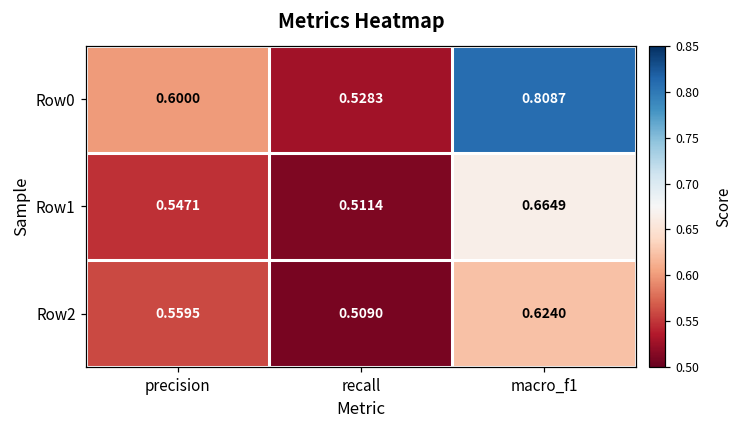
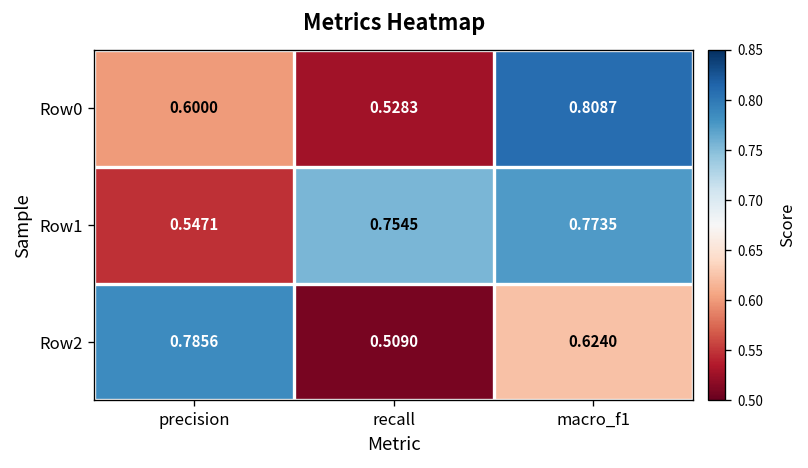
  {
    "Row0": {
      "precision": 0.6000,
      "recall": 0.5283,
      "macro_f1": 0.8087
    },
    "Row1": {
      "precision": 0.5471,
-     "recall": 0.5114,
-     "macro_f1": 0.6649
+     "recall": 0.7545,
+     "macro_f1": 0.7735
    },
    "Row2": {
-     "precision": 0.5595,
+     "precision": 0.7856,
      "recall": 0.5090,
      "macro_f1": 0.6240
    }
  }
